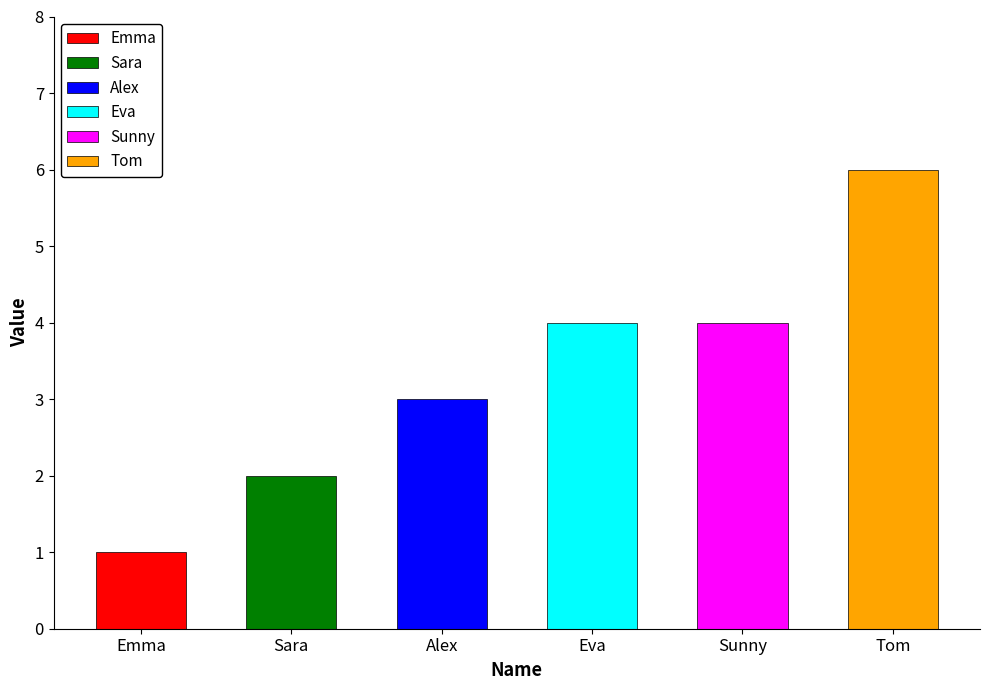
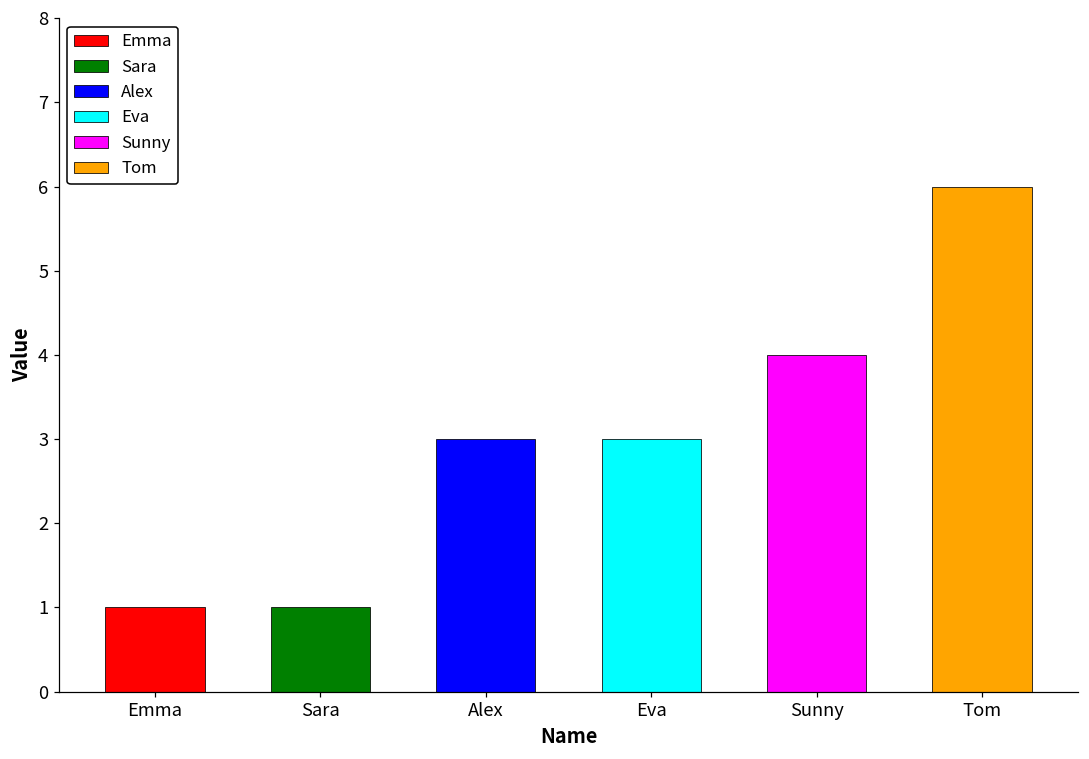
  {
    "Emma": 1,
-   "Sara": 2,
+   "Sara": 1,
    "Alex": 3,
-   "Eva": 4,
+   "Eva": 3,
    "Sunny": 4,
    "Tom": 6
  }
